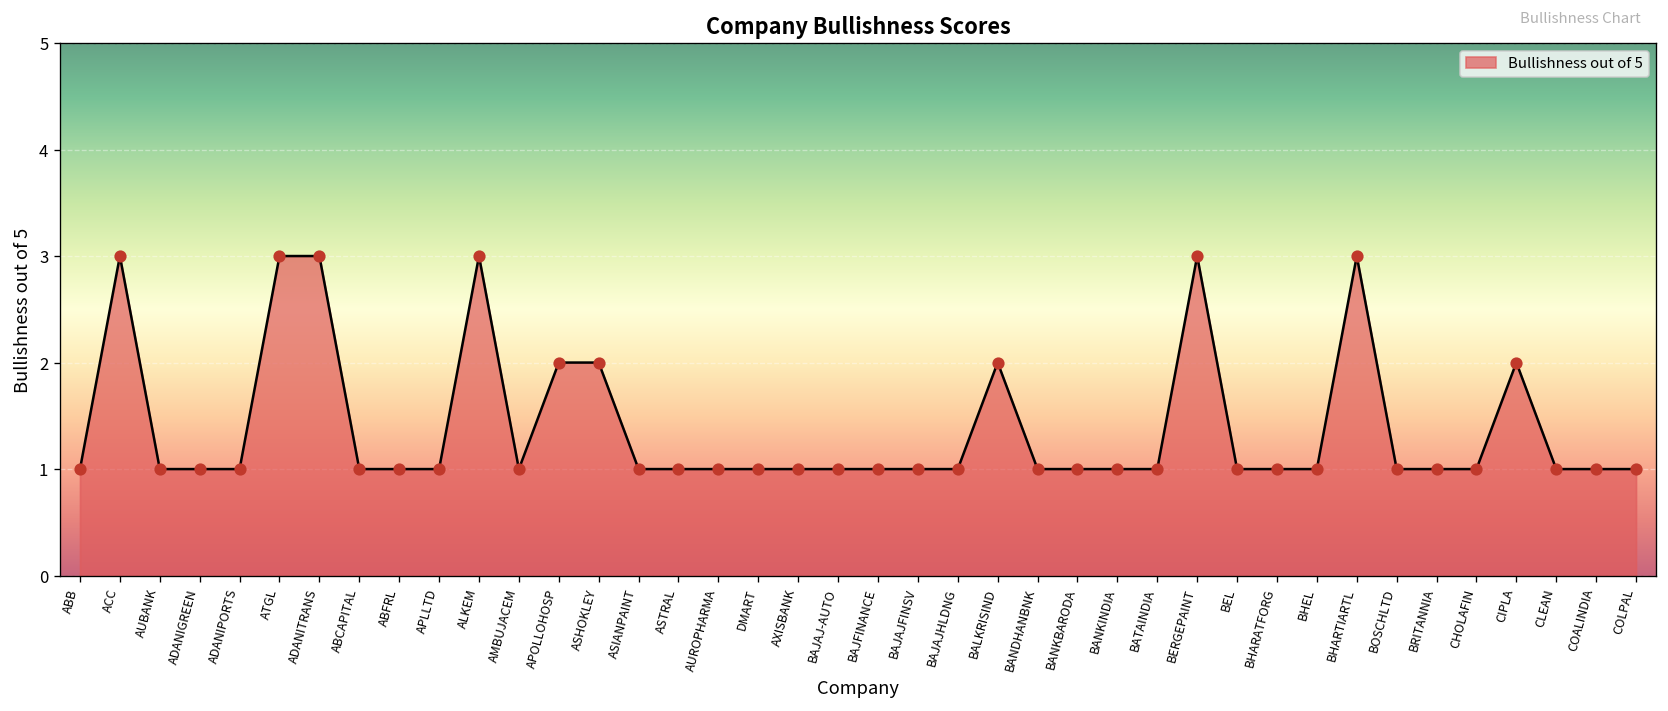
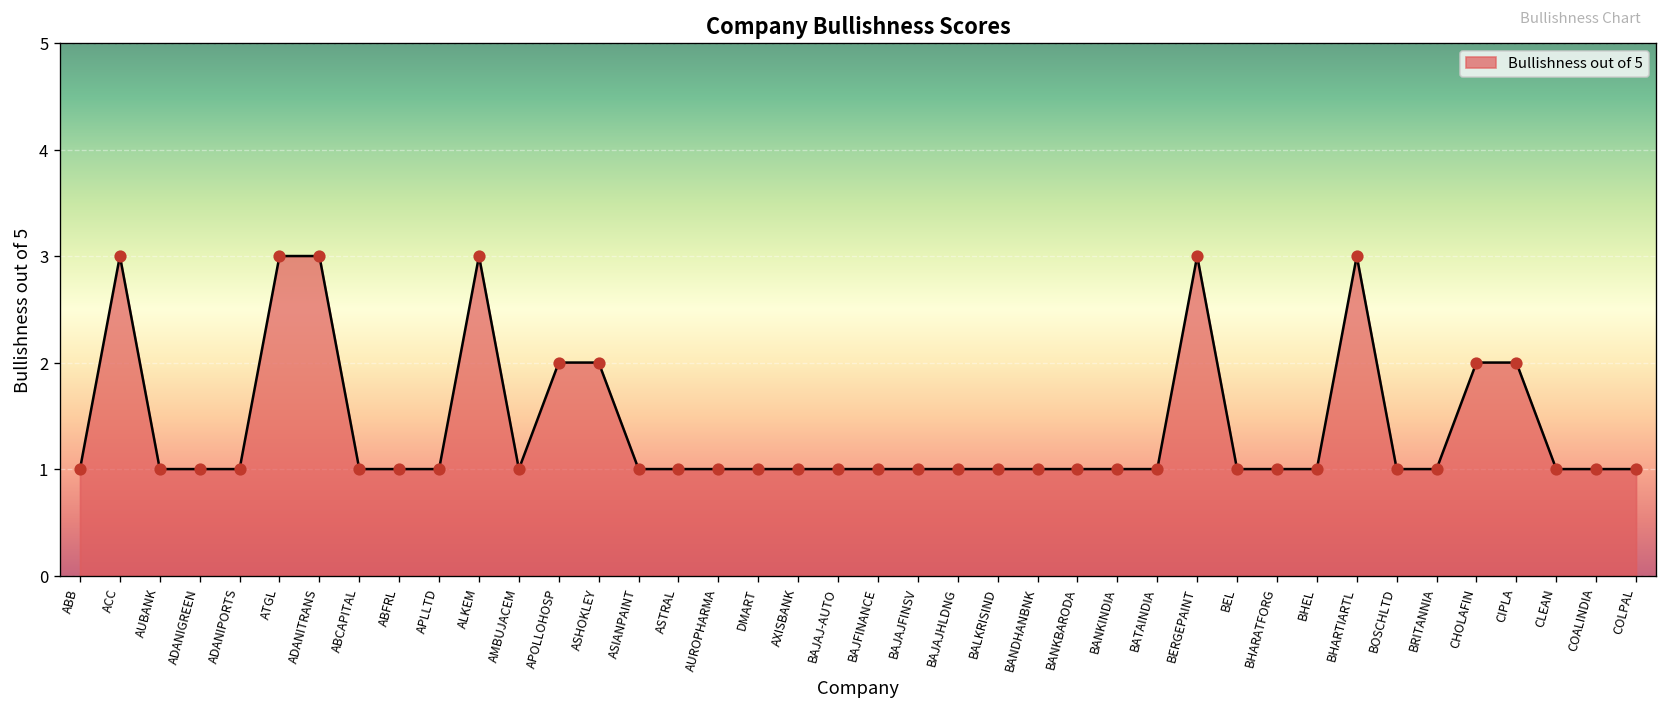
  {
    "ABB": 1,
    "ACC": 3,
    "AUBANK": 1,
    "ADANIGREEN": 1,
    "ADANIPORTS": 1,
    "ATGL": 3,
    "ADANITRANS": 3,
    "ABCAPITAL": 1,
    "ABFRL": 1,
    "APLLTD": 1,
    "ALKEM": 3,
    "AMBUJACEM": 1,
    "APOLLOHOSP": 2,
    "ASHOKLEY": 2,
    "ASIANPAINT": 1,
    "ASTRAL": 1,
    "AUROPHARMA": 1,
    "DMART": 1,
    "AXISBANK": 1,
    "BAJAJ-AUTO": 1,
    "BAJFINANCE": 1,
    "BAJAJFINSV": 1,
    "BAJAJHLDNG": 1,
-   "BALKRISIND": 2,
+   "BALKRISIND": 1,
    "BANDHANBNK": 1,
    "BANKBARODA": 1,
    "BANKINDIA": 1,
    "BATAINDIA": 1,
    "BERGEPAINT": 3,
    "BEL": 1,
    "BHARATFORG": 1,
    "BHEL": 1,
    "BHARTIARTL": 3,
    "BOSCHLTD": 1,
    "BRITANNIA": 1,
-   "CHOLAFIN": 1,
+   "CHOLAFIN": 2,
    "CIPLA": 2,
    "CLEAN": 1,
    "COALINDIA": 1,
    "COLPAL": 1
  }
